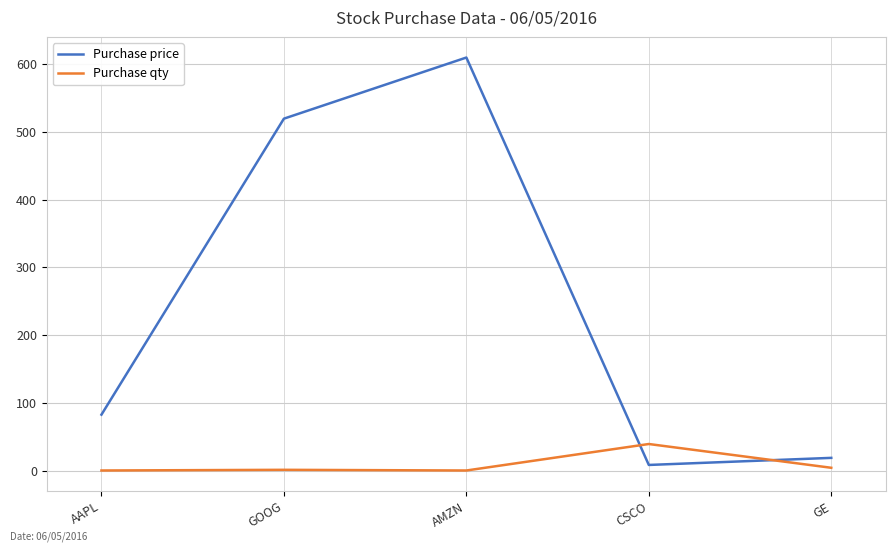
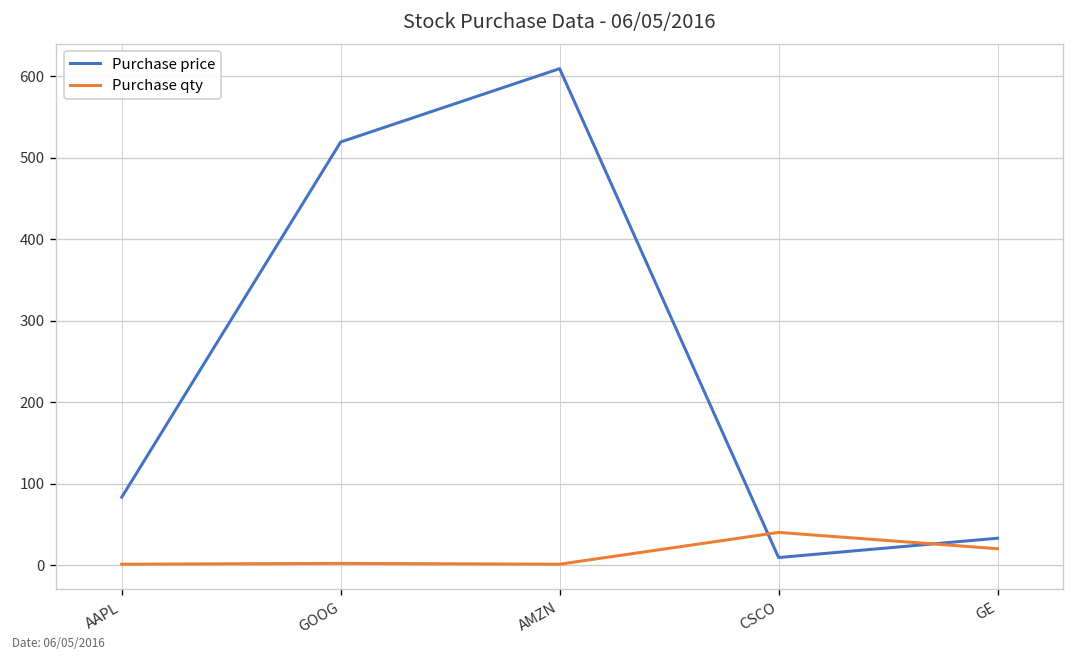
  {
    "Purchase price": {
      "AAPL": 80,
      "GOOG": 520,
      "AMZN": 610,
      "CSCO": 10,
-     "GE": 20
+     "GE": 30
    },
    "Purchase qty": {
      "AAPL": 0,
      "GOOG": 0,
      "AMZN": 0,
      "CSCO": 40,
-     "GE": 10
+     "GE": 20
    }
  }
